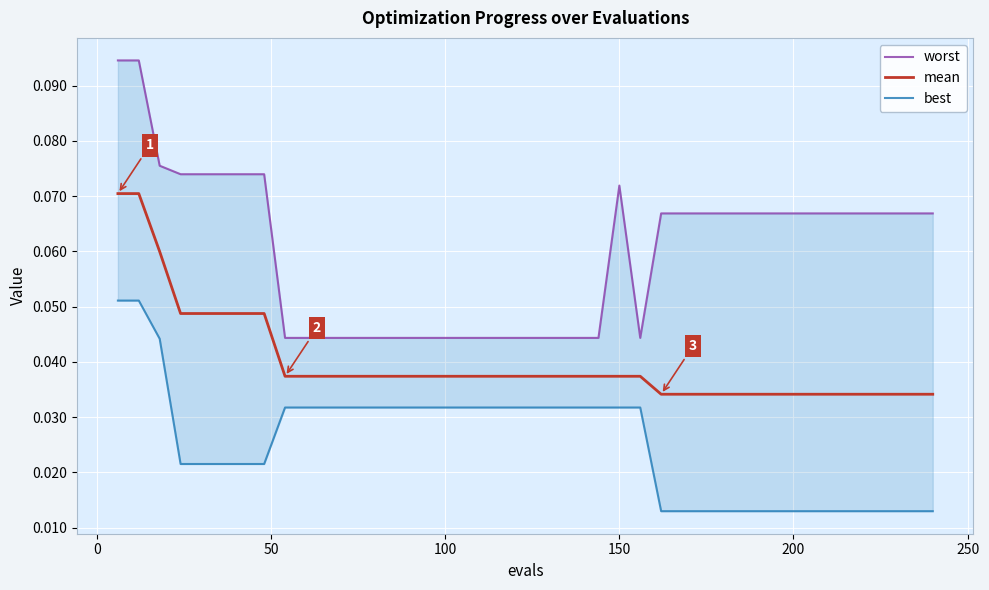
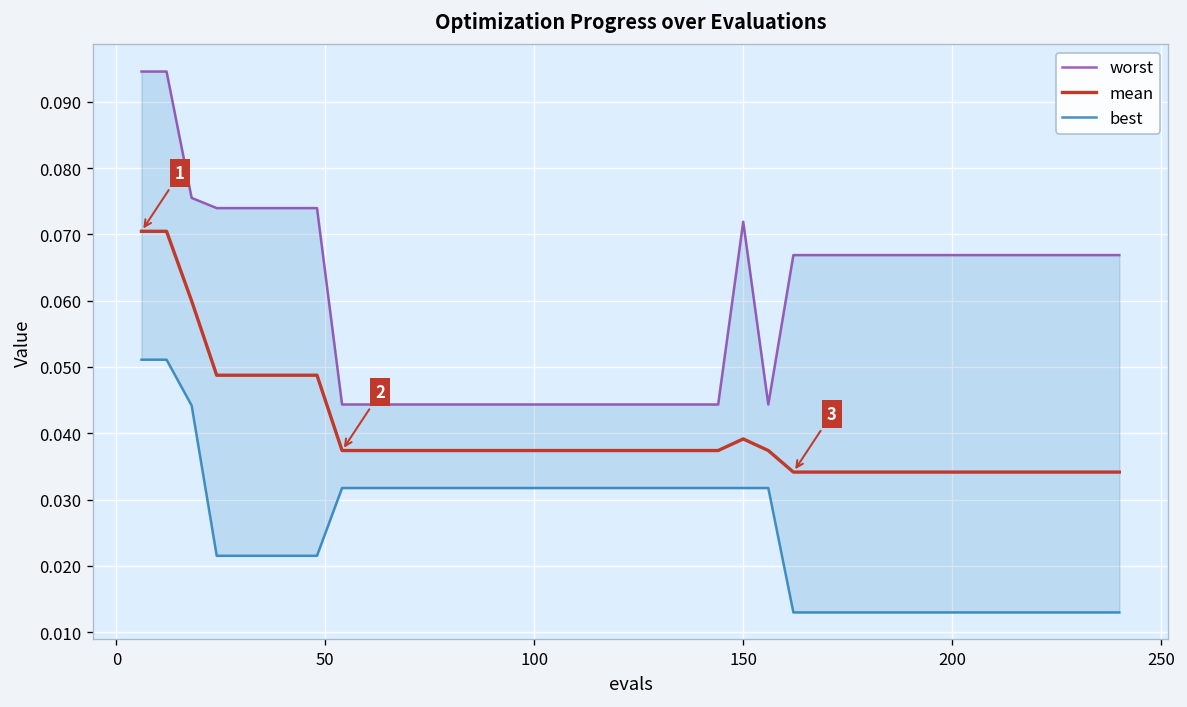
  {
    "worst": {
      "150": 0.072
    },
    "mean": {
-     "150": 0.037
+     "150": 0.039
    },
    "best": {
      "150": 0.032
    }
  }
